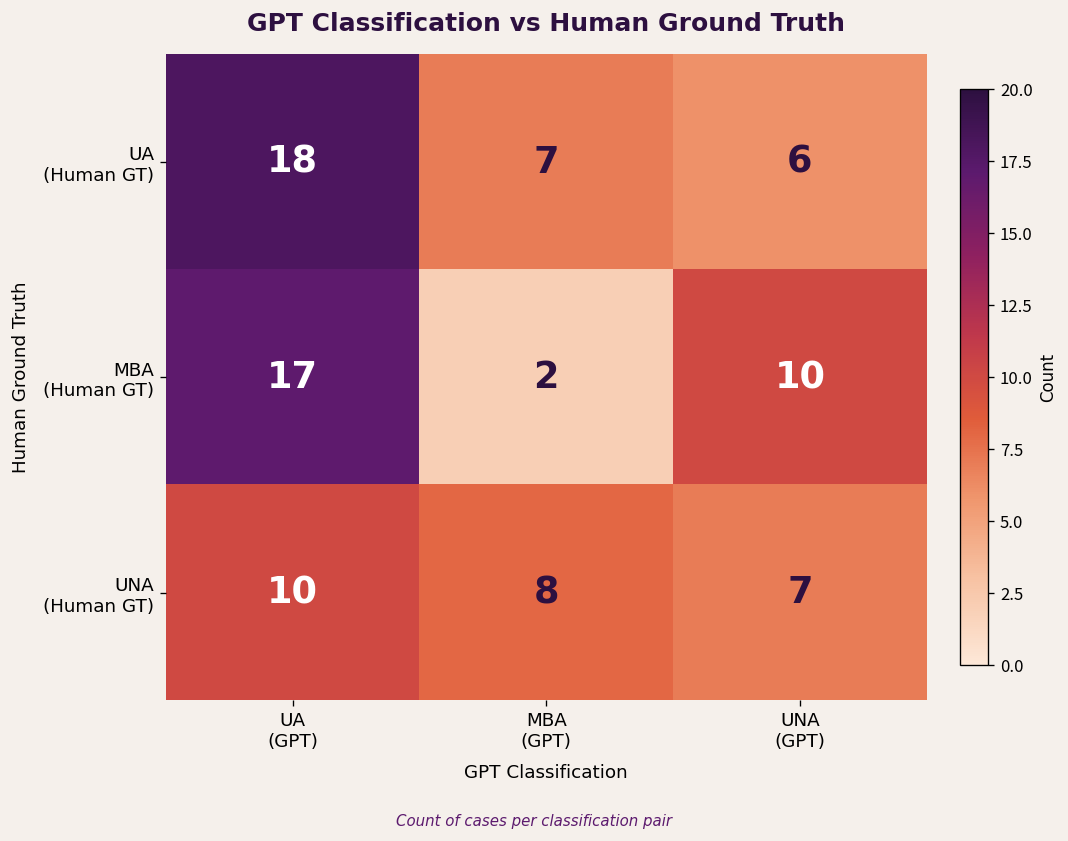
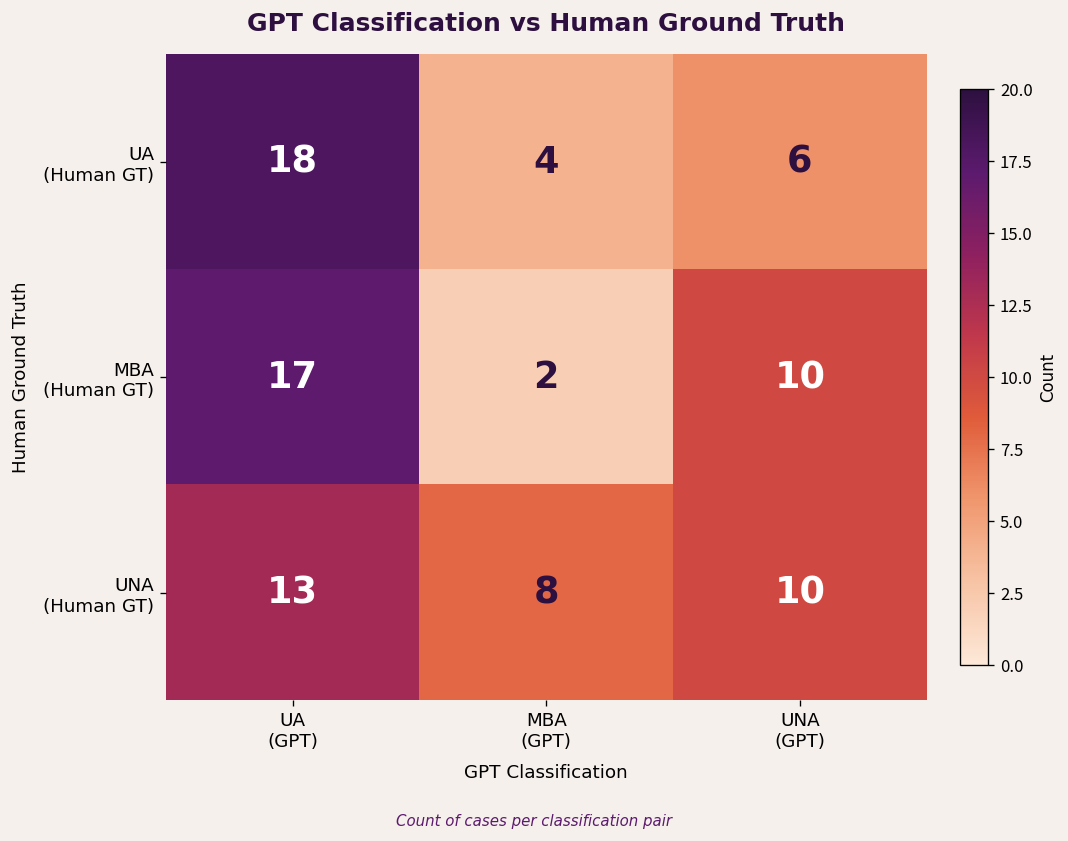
  {
    "UA (Human GT)": {
      "UA (GPT)": 18,
-     "MBA (GPT)": 7,
+     "MBA (GPT)": 4,
      "UNA (GPT)": 6
    },
    "MBA (Human GT)": {
      "UA (GPT)": 17,
      "MBA (GPT)": 2,
      "UNA (GPT)": 10
    },
    "UNA (Human GT)": {
-     "UA (GPT)": 10,
+     "UA (GPT)": 13,
      "MBA (GPT)": 8,
-     "UNA (GPT)": 7
+     "UNA (GPT)": 10
    }
  }
